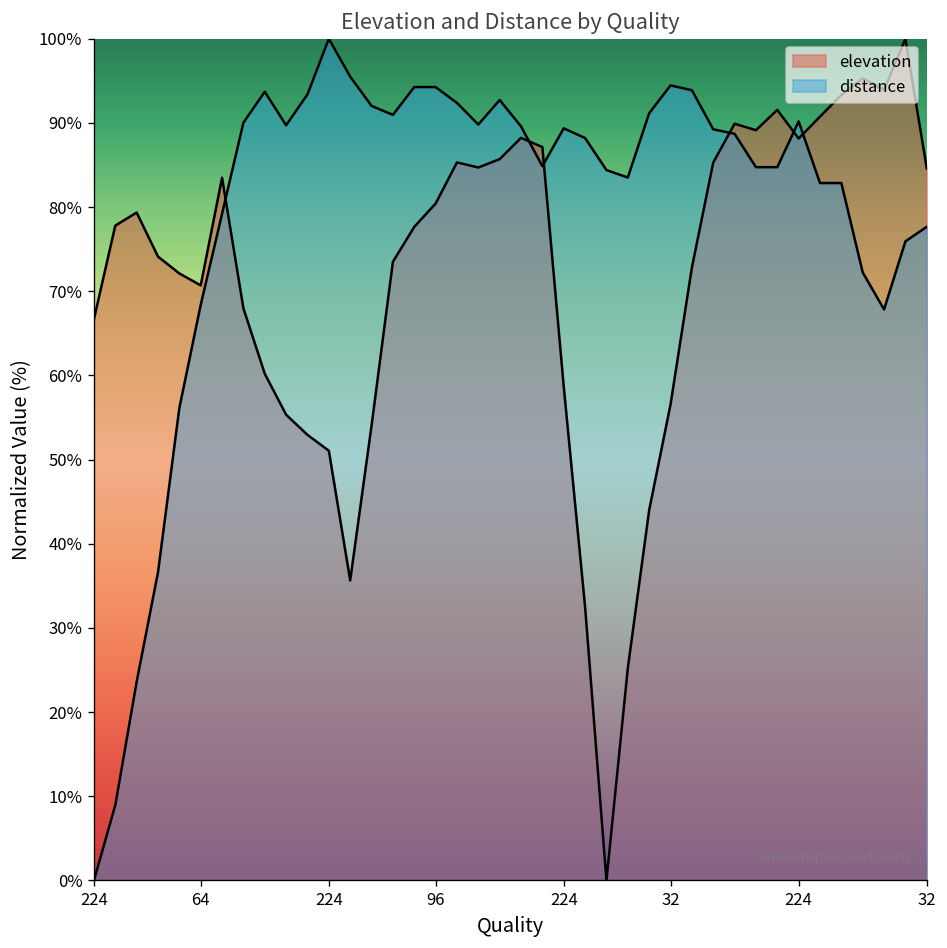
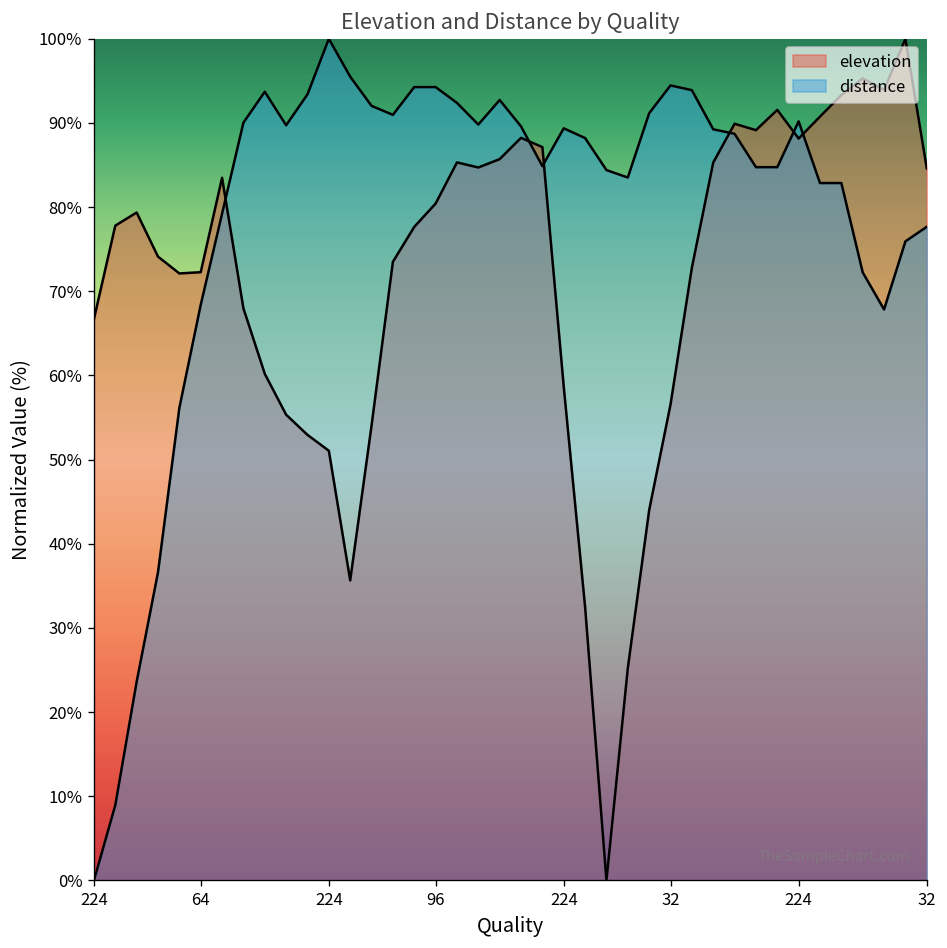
  {
    "elevation": {
-     "64": "71%",
+     "64": "72%",
      "96": "80%"
    },
    "distance": {
      "64": "68%",
      "96": "94%"
    }
  }
